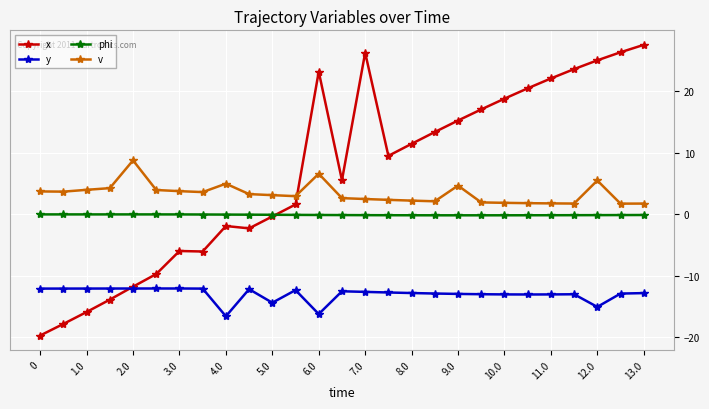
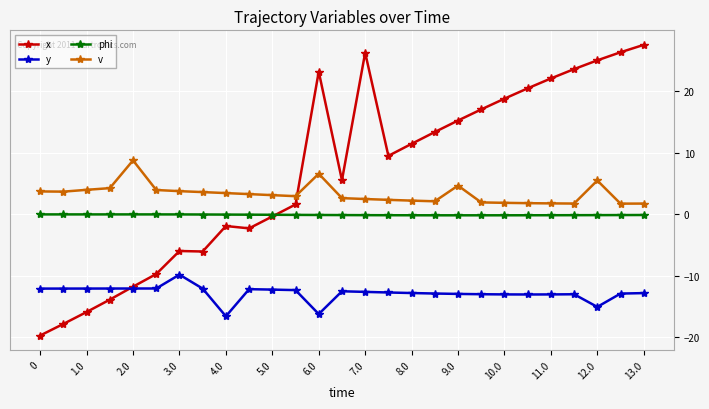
  {
    "x": {
      "0": -20,
      "1.0": -16,
      "3.0": -6,
      "4.0": -2,
      "6.0": 23,
      "7.0": 26,
      "8.0": 11,
      "9.0": 15,
      "10.0": 19,
      "11.0": 22,
      "12.0": 25,
      "13.0": 28
    },
    "y": {
      "0": -12,
      "1.0": -12,
-     "3.0": -12,
+     "3.0": -10,
      "4.0": -17,
-     "5.0": -14,
+     "5.0": -12,
      "6.0": -16,
      "7.0": -13,
      "8.0": -13,
      "9.0": -13,
      "10.0": -13,
      "11.0": -13,
      "12.0": -15,
      "13.0": -13
    },
    "phi": {
      "0": 0,
      "1.0": 0,
      "2.0": 0,
      "3.0": 0,
      "4.0": 0,
      "6.0": 0,
      "7.0": 0,
      "8.0": 0,
      "9.0": 0,
      "10.0": 0,
      "11.0": 0,
      "12.0": 0,
      "13.0": 0
    },
    "v": {
      "0": 4,
      "1.0": 4,
      "2.0": 9,
      "3.0": 4,
-     "4.0": 5,
+     "4.0": 3,
      "5.0": 3,
      "6.0": 7,
      "7.0": 3,
      "8.0": 2,
      "9.0": 5,
      "10.0": 2,
      "11.0": 2,
      "12.0": 6,
      "13.0": 2
    }
  }
